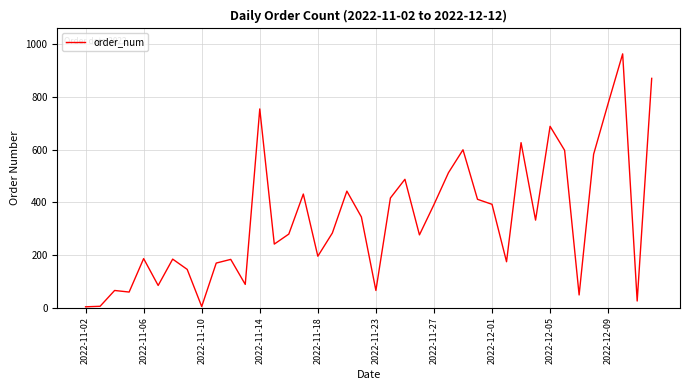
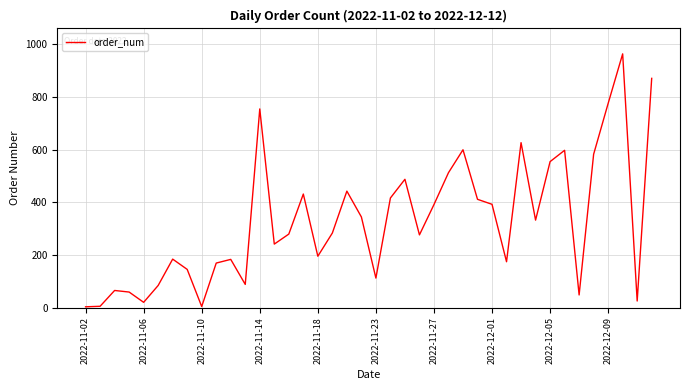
  {
    "2022-11-02": 0,
-   "2022-11-06": 190,
+   "2022-11-06": 20,
    "2022-11-10": 0,
    "2022-11-14": 750,
    "2022-11-18": 200,
-   "2022-11-23": 70,
+   "2022-11-23": 110,
    "2022-11-27": 390,
    "2022-12-01": 390,
-   "2022-12-05": 690,
+   "2022-12-05": 550,
    "2022-12-09": 780
  }
